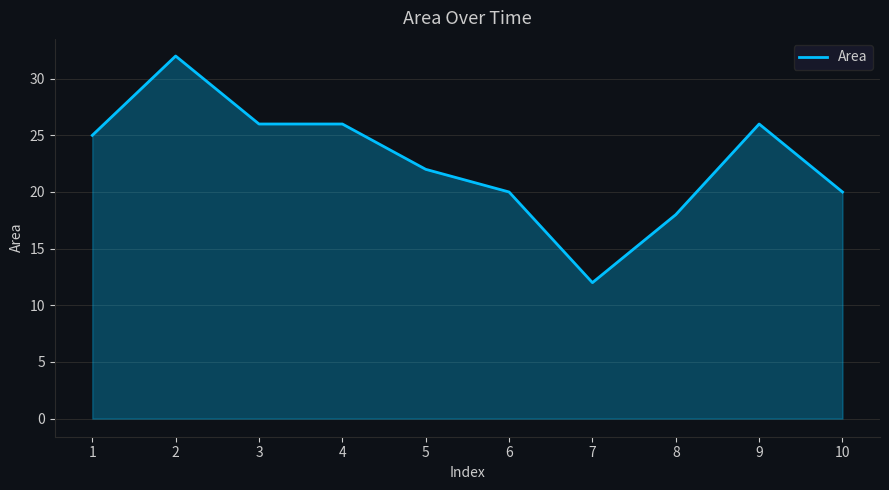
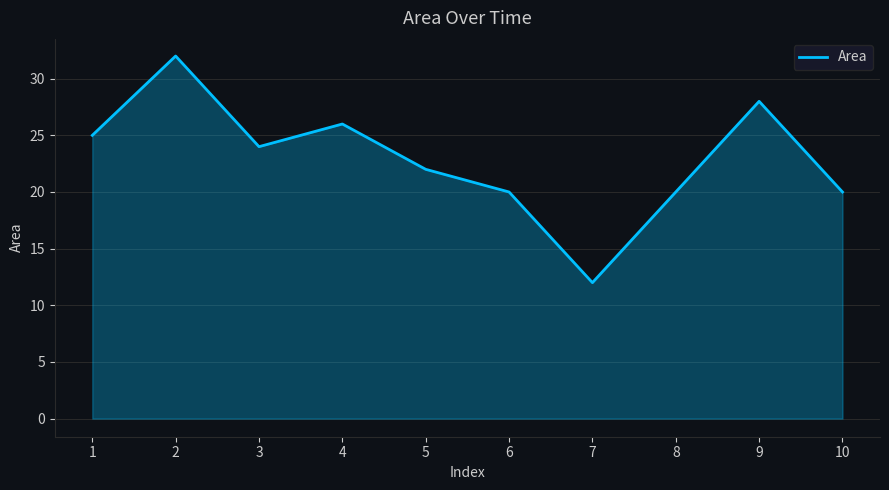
  {
    "1": 25,
    "2": 32,
-   "3": 26,
+   "3": 24,
    "4": 26,
    "5": 22,
    "6": 20,
    "7": 12,
-   "8": 18,
-   "9": 26,
+   "8": 20,
+   "9": 28,
    "10": 20
  }
